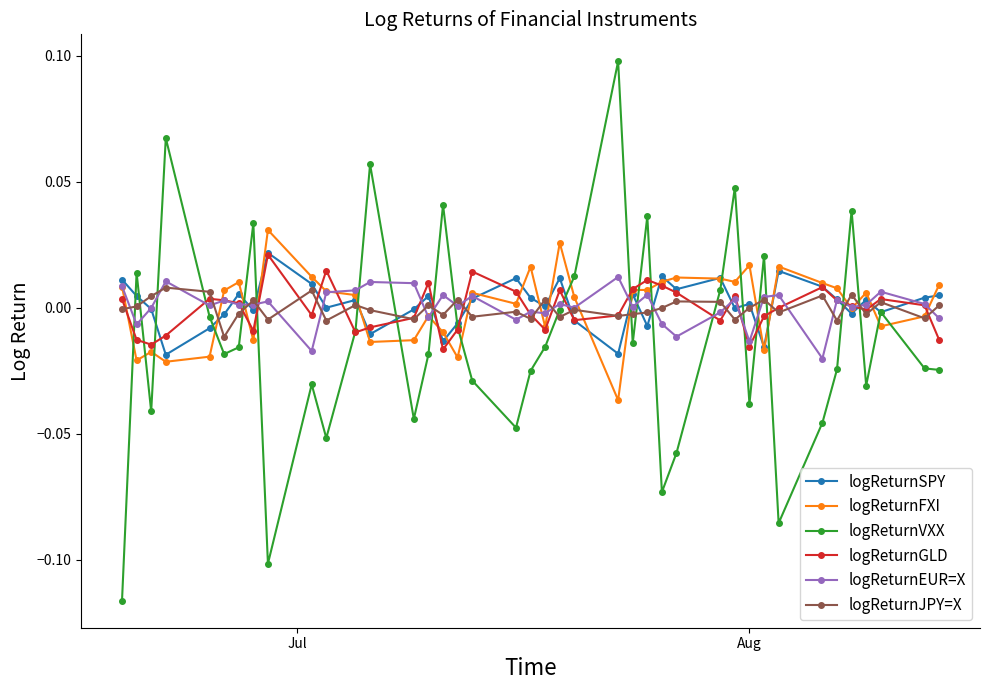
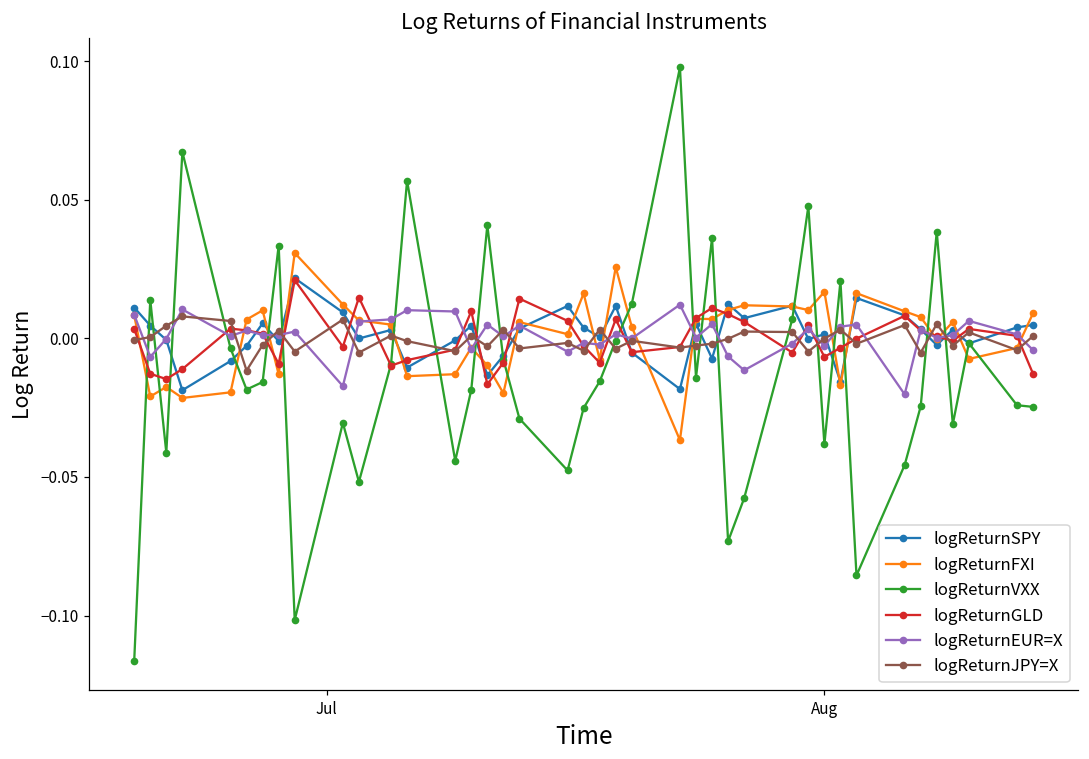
  {
    "logReturnSPY": {
      "Aug": 0.002
    },
    "logReturnFXI": {
      "Aug": 0.017
    },
    "logReturnVXX": {
      "Aug": -0.038
    },
    "logReturnGLD": {
-     "Aug": -0.015
+     "Aug": -0.007
    },
    "logReturnEUR=X": {
-     "Aug": -0.013
+     "Aug": -0.003
    },
    "logReturnJPY=X": {
      "Aug": 0.000
    }
  }
